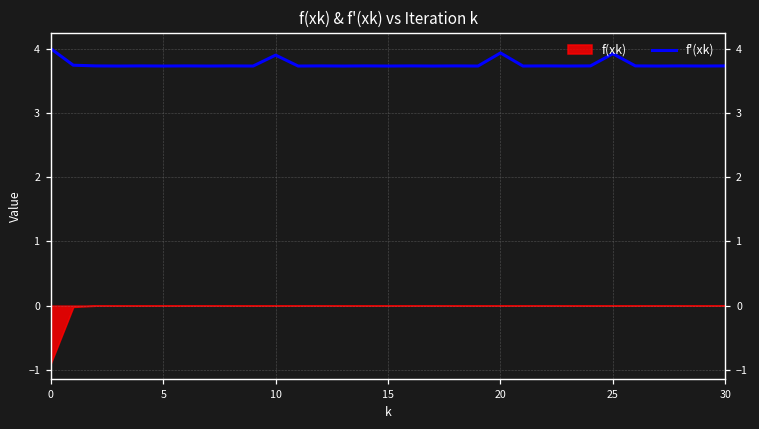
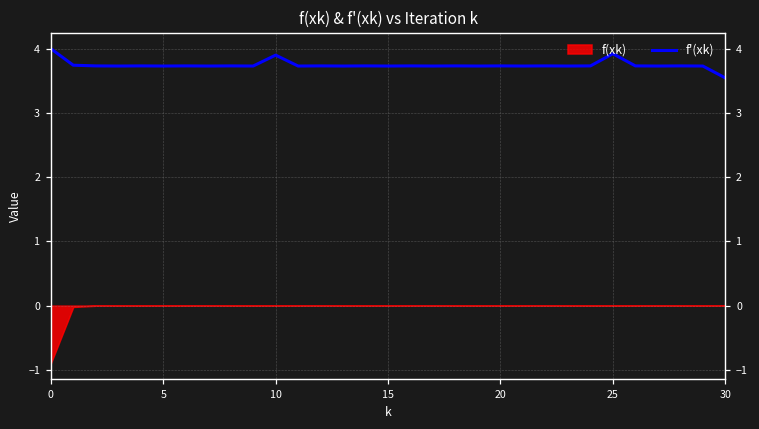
  {
    "f'(xk)": {
      "0": 4.0,
      "5": 3.7,
      "10": 3.9,
      "15": 3.7,
-     "20": 3.9,
+     "20": 3.7,
      "25": 3.9,
-     "30": 3.7
+     "30": 3.5
    }
  }
